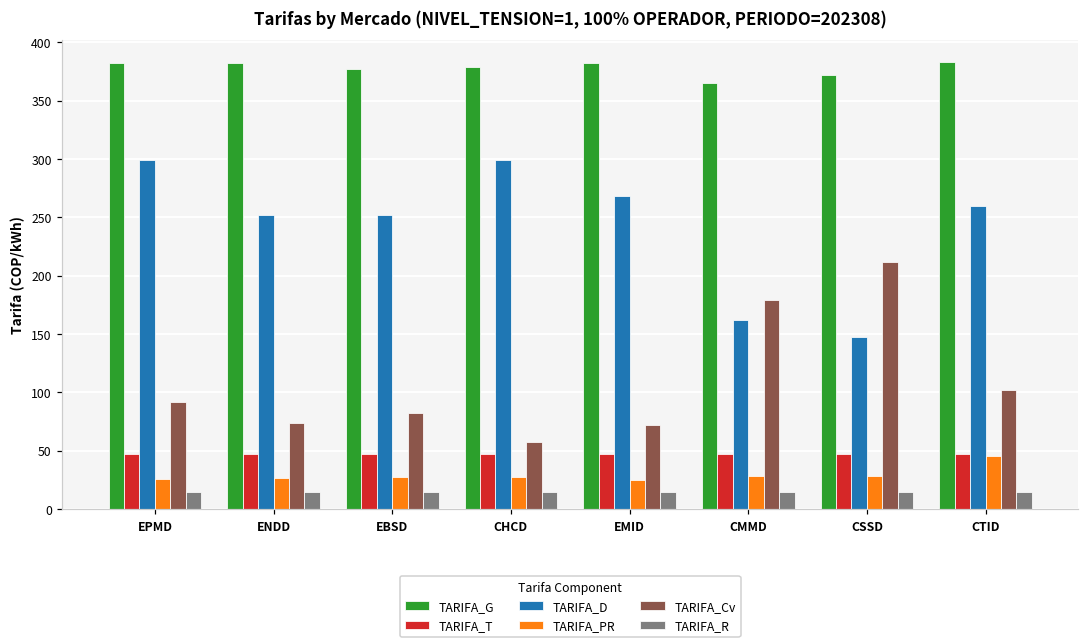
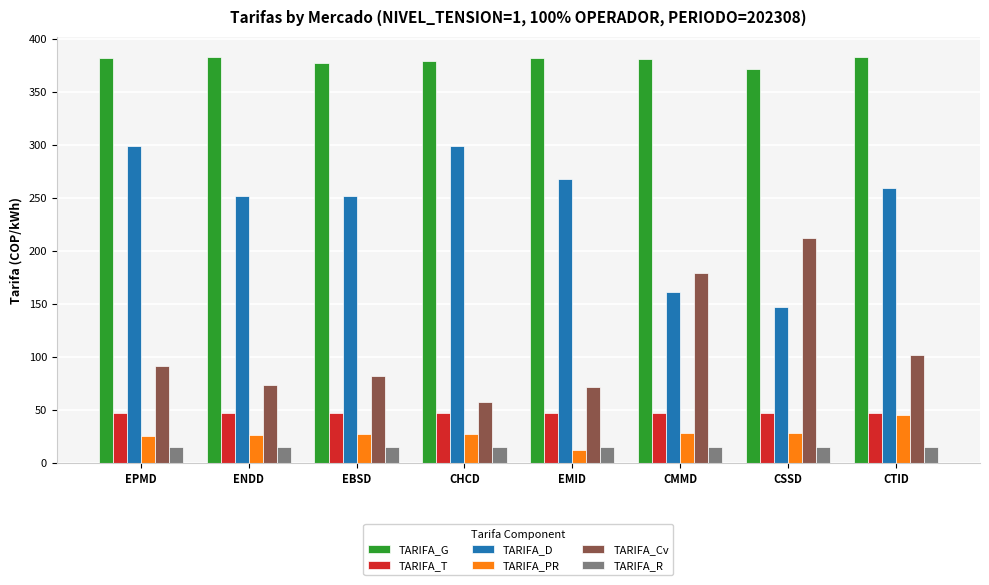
  {
    "TARIFA_G": {
      "EPMD": 382,
      "ENDD": 383,
      "EBSD": 377,
      "CHCD": 379,
      "EMID": 382,
-     "CMMD": 365,
+     "CMMD": 381,
      "CSSD": 372,
      "CTID": 383
    },
    "TARIFA_T": {
      "EPMD": 47,
      "ENDD": 47,
      "EBSD": 47,
      "CHCD": 47,
      "EMID": 47,
      "CMMD": 47,
      "CSSD": 47,
      "CTID": 47
    },
    "TARIFA_D": {
      "EPMD": 299,
      "ENDD": 252,
      "EBSD": 252,
      "CHCD": 299,
      "EMID": 268,
      "CMMD": 161,
      "CSSD": 147,
      "CTID": 260
    },
    "TARIFA_PR": {
      "EPMD": 26,
      "ENDD": 26,
      "EBSD": 27,
      "CHCD": 27,
-     "EMID": 25,
+     "EMID": 13,
      "CMMD": 28,
      "CSSD": 28,
      "CTID": 45
    },
    "TARIFA_Cv": {
      "EPMD": 91,
      "ENDD": 74,
      "EBSD": 82,
      "CHCD": 58,
      "EMID": 72,
      "CMMD": 179,
      "CSSD": 212,
      "CTID": 102
    },
    "TARIFA_R": {
      "EPMD": 15,
      "ENDD": 15,
      "EBSD": 15,
      "CHCD": 15,
      "EMID": 15,
      "CMMD": 15,
      "CSSD": 15,
      "CTID": 15
    }
  }
